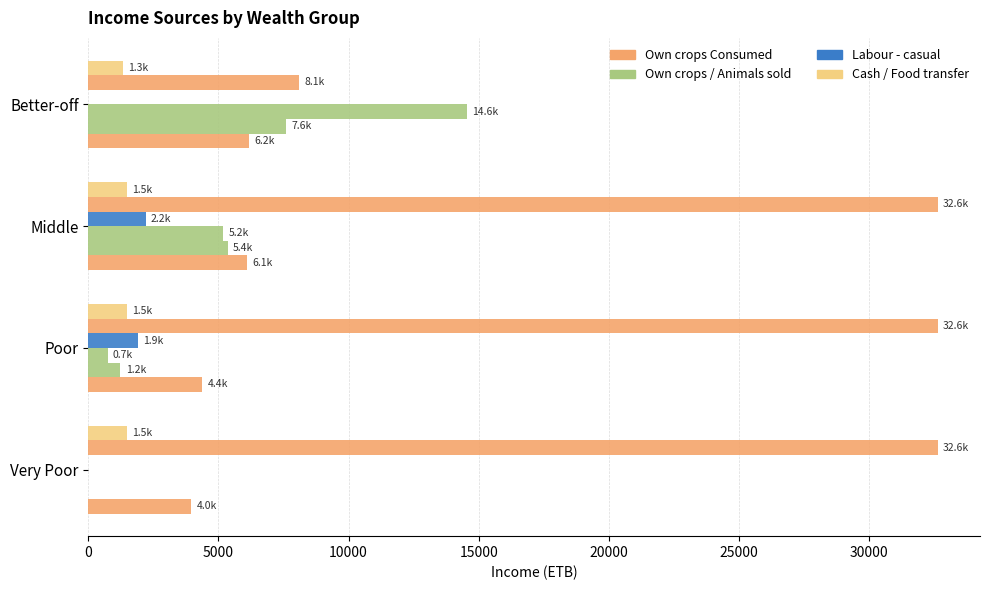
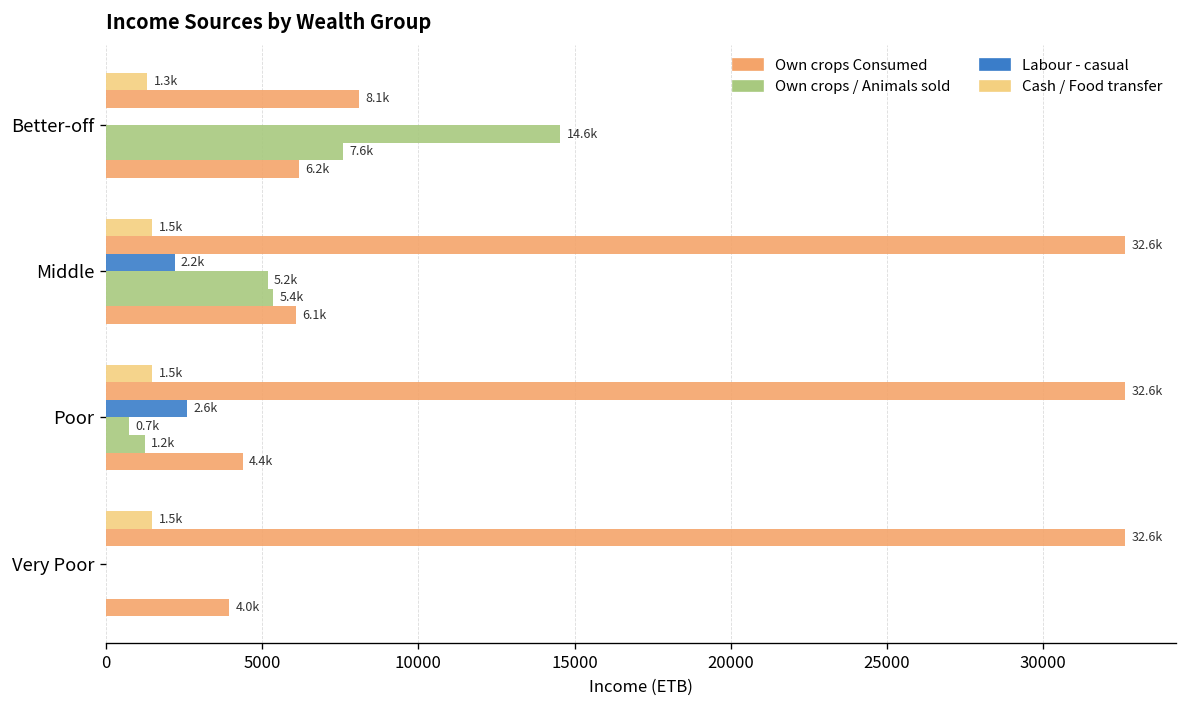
  {
    "Labour - casual": {
      "Middle": "2.2k",
-     "Poor": "1.9k"
+     "Poor": "2.6k"
    }
  }
